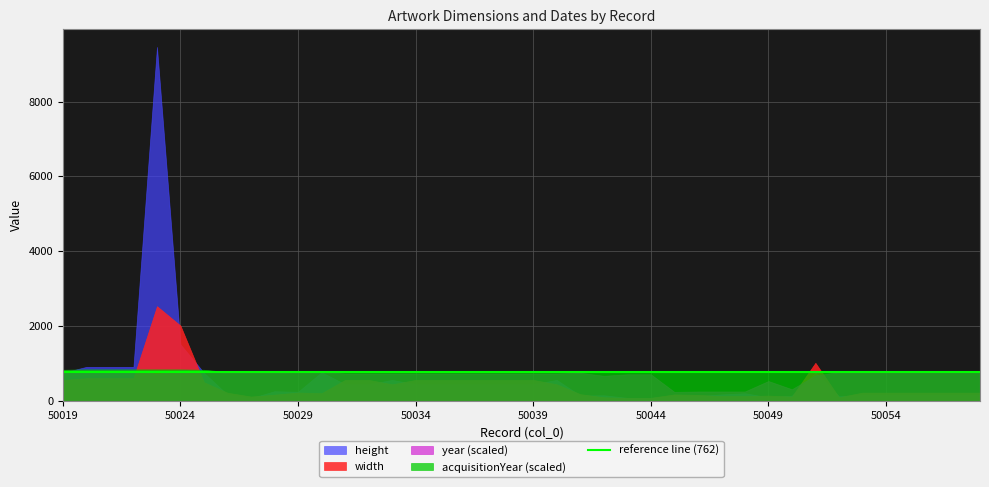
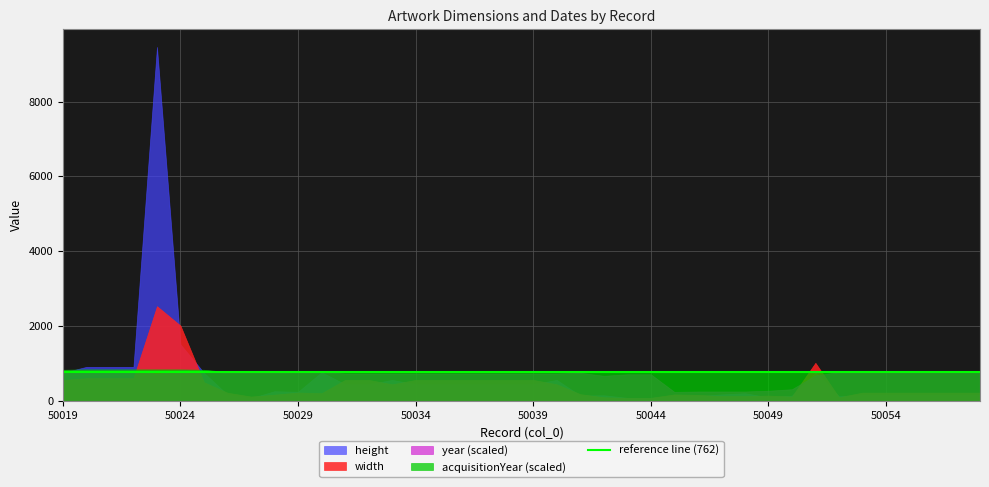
  {
    "height": {
      "50024": 1500,
      "50034": 400,
      "50039": 400
    },
    "width": {
      "50019": 600,
      "50024": 2000,
      "50034": 600,
      "50039": 600
    },
    "year (scaled)": {
      "50044": 700,
-     "50049": 500
+     "50049": 300
    },
    "acquisitionYear (scaled)": {
      "50044": 800,
      "50049": 800
    }
  }
